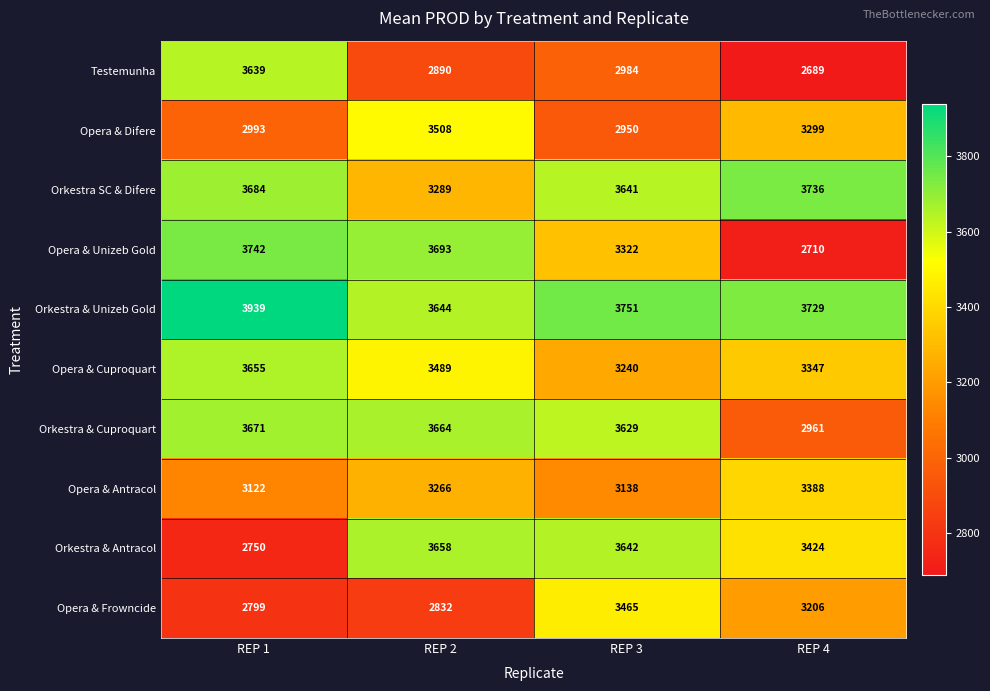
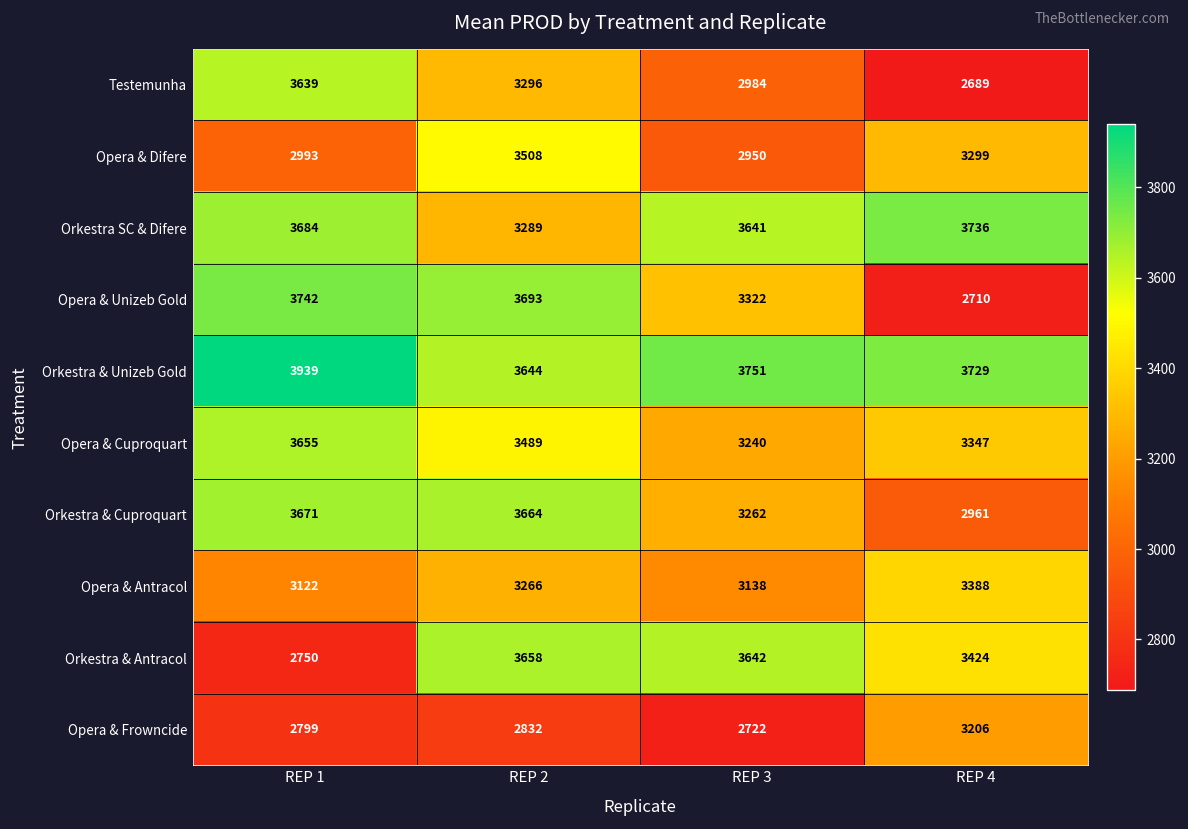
  {
    "Testemunha": {
      "REP 1": 3639,
-     "REP 2": 2890,
+     "REP 2": 3296,
      "REP 3": 2984,
      "REP 4": 2689
    },
    "Opera & Difere": {
      "REP 1": 2993,
      "REP 2": 3508,
      "REP 3": 2950,
      "REP 4": 3299
    },
    "Orkestra SC & Difere": {
      "REP 1": 3684,
      "REP 2": 3289,
      "REP 3": 3641,
      "REP 4": 3736
    },
    "Opera & Unizeb Gold": {
      "REP 1": 3742,
      "REP 2": 3693,
      "REP 3": 3322,
      "REP 4": 2710
    },
    "Orkestra & Unizeb Gold": {
      "REP 1": 3939,
      "REP 2": 3644,
      "REP 3": 3751,
      "REP 4": 3729
    },
    "Opera & Cuproquart": {
      "REP 1": 3655,
      "REP 2": 3489,
      "REP 3": 3240,
      "REP 4": 3347
    },
    "Orkestra & Cuproquart": {
      "REP 1": 3671,
      "REP 2": 3664,
-     "REP 3": 3629,
+     "REP 3": 3262,
      "REP 4": 2961
    },
    "Opera & Antracol": {
      "REP 1": 3122,
      "REP 2": 3266,
      "REP 3": 3138,
      "REP 4": 3388
    },
    "Orkestra & Antracol": {
      "REP 1": 2750,
      "REP 2": 3658,
      "REP 3": 3642,
      "REP 4": 3424
    },
    "Opera & Frowncide": {
      "REP 1": 2799,
      "REP 2": 2832,
-     "REP 3": 3465,
+     "REP 3": 2722,
      "REP 4": 3206
    }
  }
